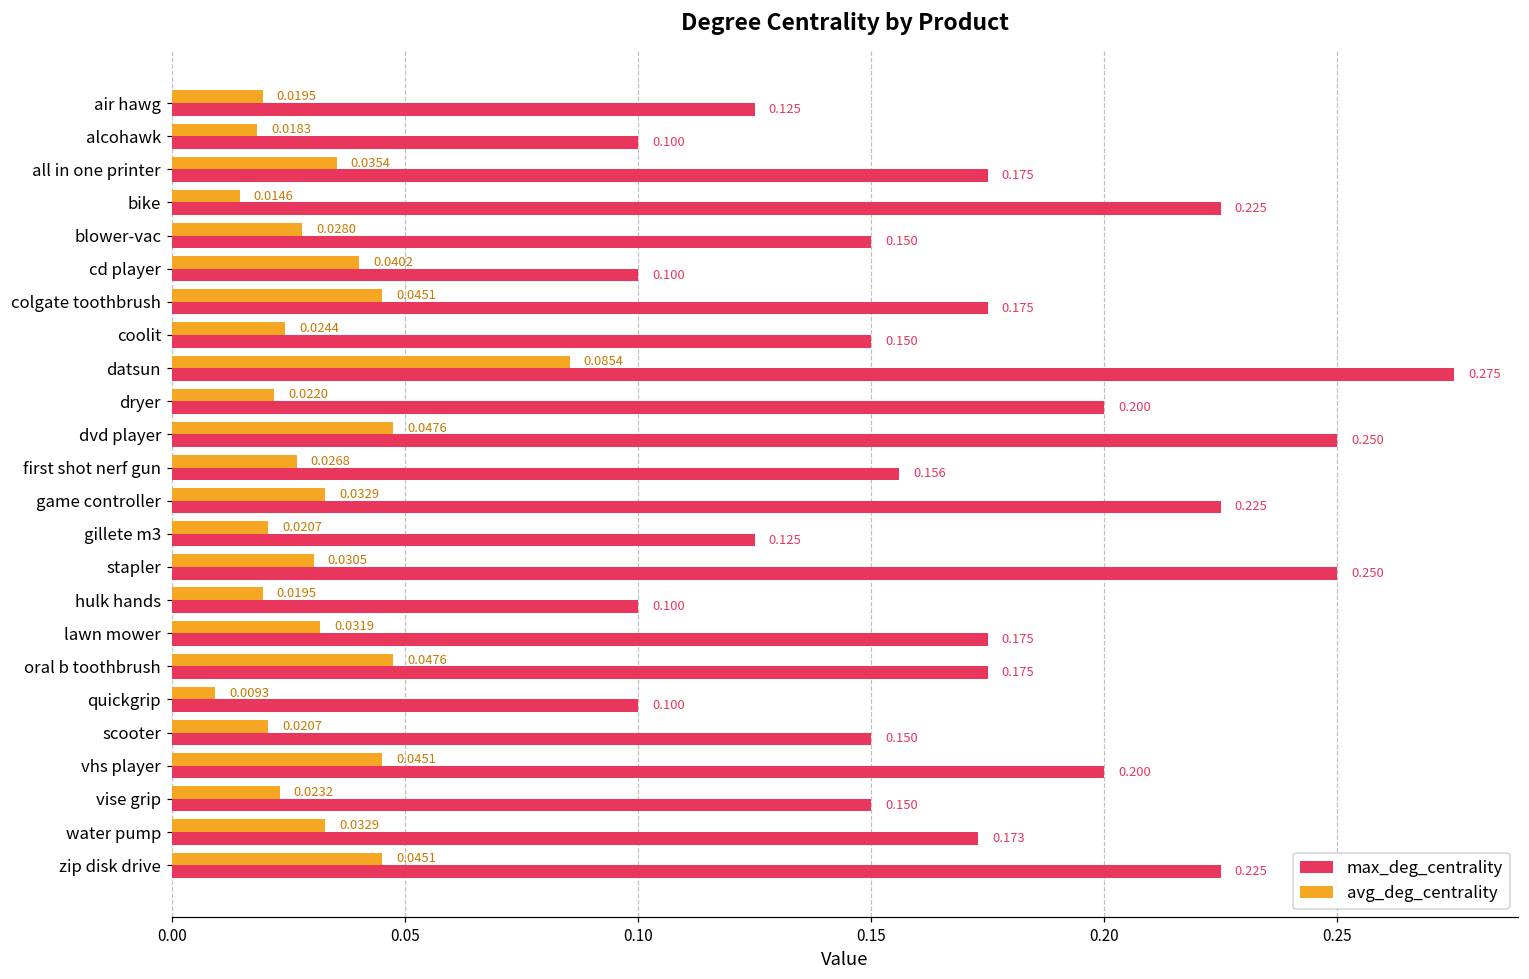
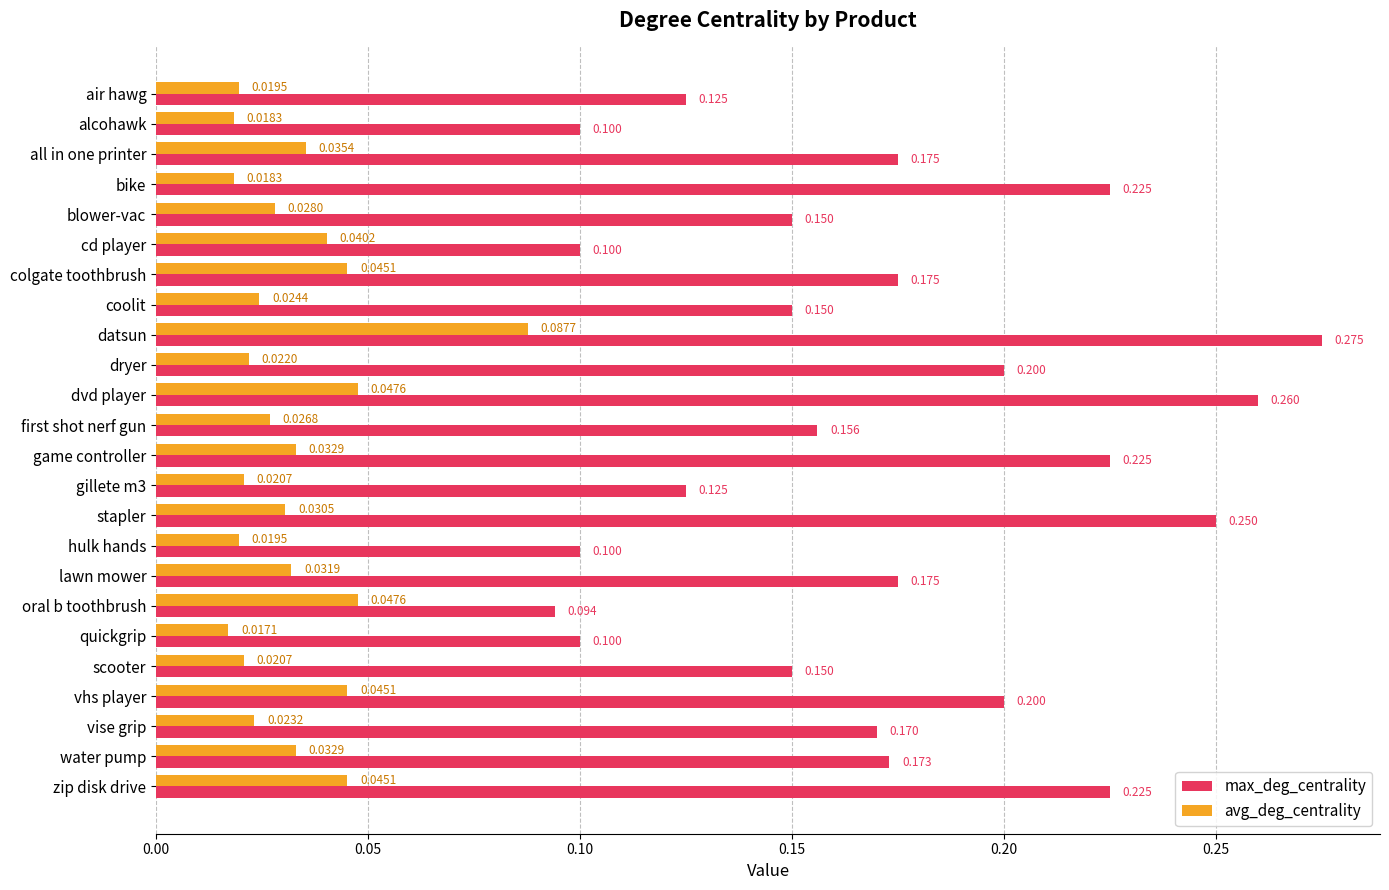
  {
    "max_deg_centrality": {
      "air hawg": 0.125,
      "alcohawk": 0.100,
      "all in one printer": 0.175,
      "bike": 0.225,
      "blower-vac": 0.150,
      "cd player": 0.100,
      "colgate toothbrush": 0.175,
      "coolit": 0.150,
      "datsun": 0.275,
      "dryer": 0.200,
-     "dvd player": 0.250,
+     "dvd player": 0.260,
      "first shot nerf gun": 0.156,
      "game controller": 0.225,
      "gillete m3": 0.125,
      "stapler": 0.250,
      "hulk hands": 0.100,
      "lawn mower": 0.175,
-     "oral b toothbrush": 0.175,
+     "oral b toothbrush": 0.094,
      "quickgrip": 0.100,
      "scooter": 0.150,
      "vhs player": 0.200,
-     "vise grip": 0.150,
+     "vise grip": 0.170,
      "water pump": 0.173,
      "zip disk drive": 0.225
    },
    "avg_deg_centrality": {
      "air hawg": 0.0195,
      "alcohawk": 0.0183,
      "all in one printer": 0.0354,
-     "bike": 0.0146,
+     "bike": 0.0183,
      "blower-vac": 0.0280,
      "cd player": 0.0402,
      "colgate toothbrush": 0.0451,
      "coolit": 0.0244,
-     "datsun": 0.0854,
+     "datsun": 0.0877,
      "dryer": 0.0220,
      "dvd player": 0.0476,
      "first shot nerf gun": 0.0268,
      "game controller": 0.0329,
      "gillete m3": 0.0207,
      "stapler": 0.0305,
      "hulk hands": 0.0195,
      "lawn mower": 0.0319,
      "oral b toothbrush": 0.0476,
-     "quickgrip": 0.0093,
+     "quickgrip": 0.0171,
      "scooter": 0.0207,
      "vhs player": 0.0451,
      "vise grip": 0.0232,
      "water pump": 0.0329,
      "zip disk drive": 0.0451
    }
  }
